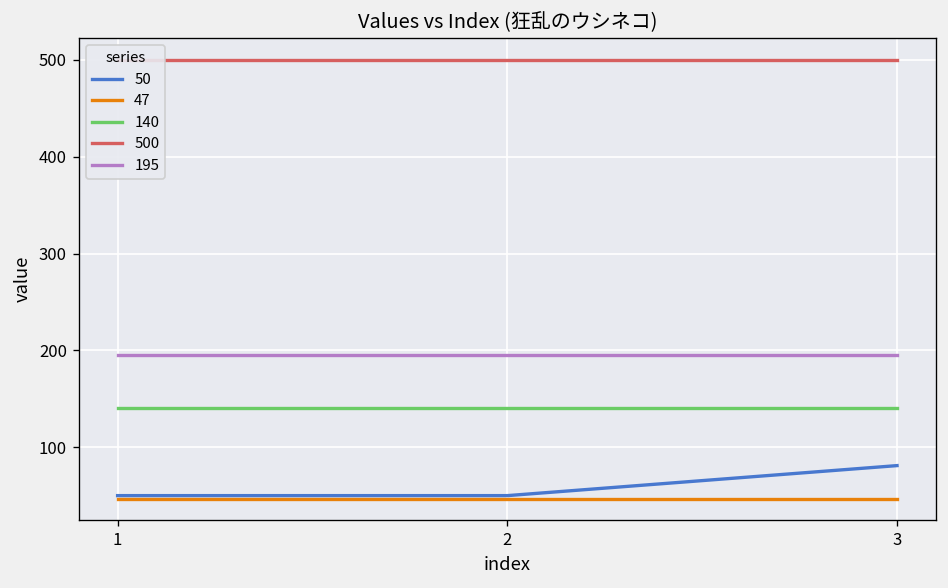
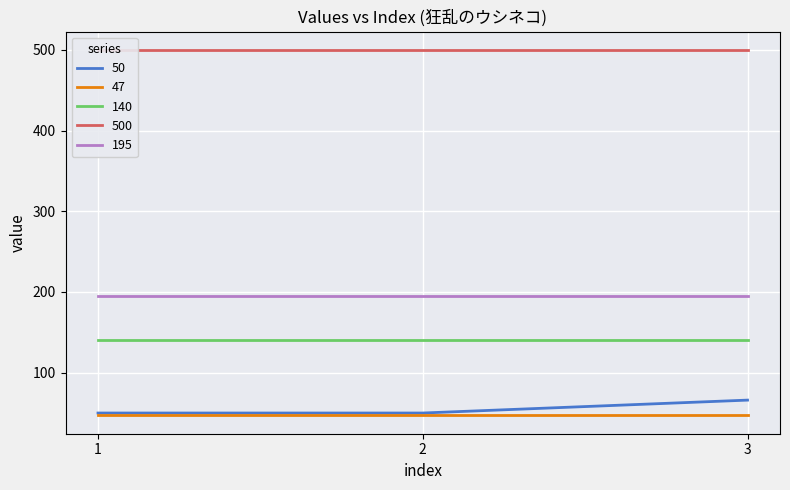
  {
    "50": {
-     "3": 80
+     "3": 70
    },
    "47": {
      "3": 50
    },
    "140": {
      "1": 140,
      "2": 140,
      "3": 140
    },
    "500": {
      "2": 500,
      "3": 500
    },
    "195": {
      "1": 200,
      "2": 200,
      "3": 200
    }
  }
